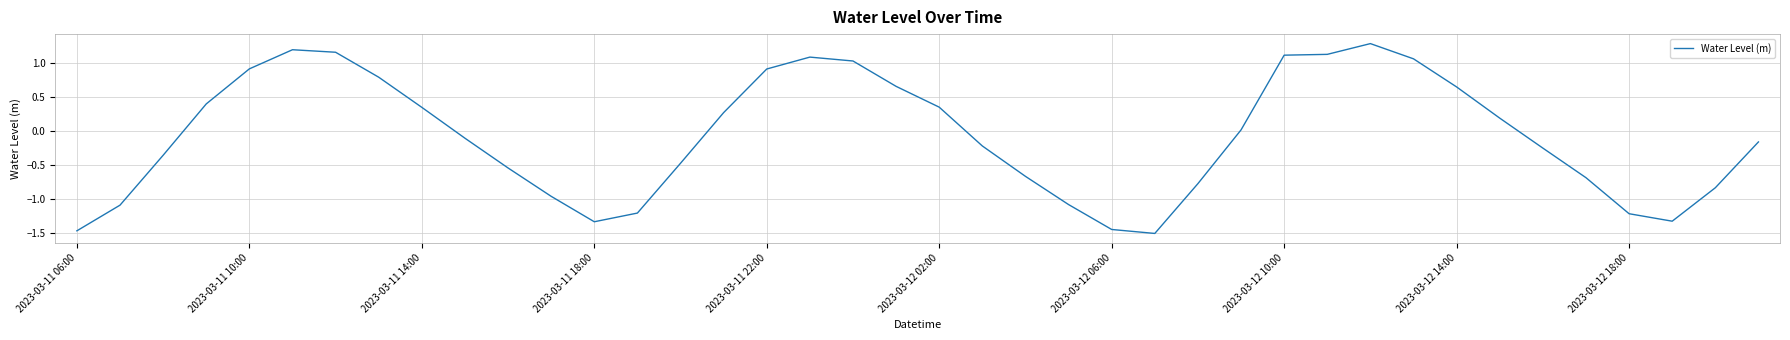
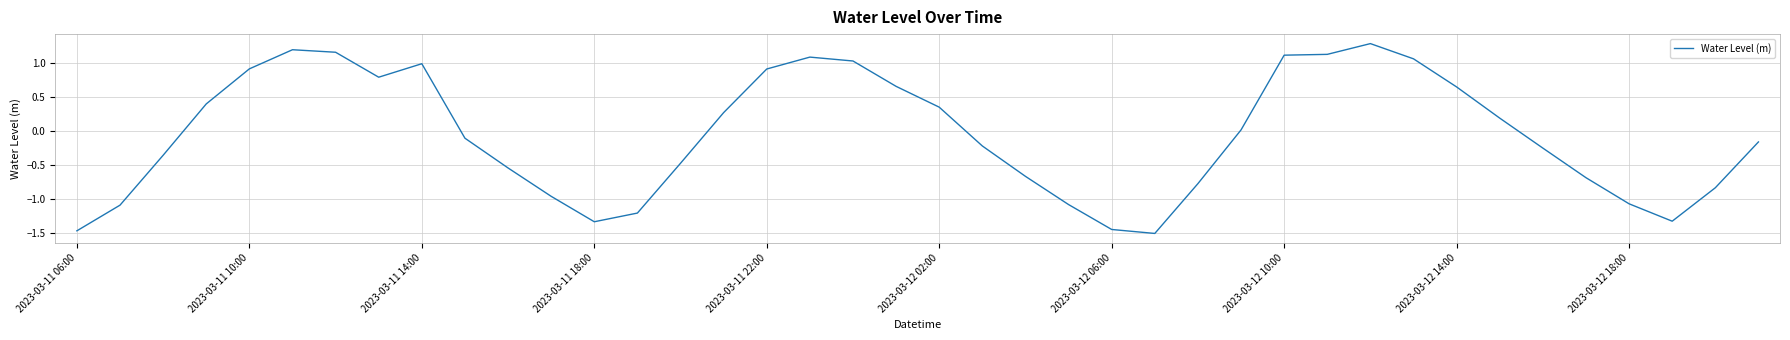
  {
    "2023-03-11 06:00": -1.5,
    "2023-03-11 10:00": 0.9,
-   "2023-03-11 14:00": 0.3,
+   "2023-03-11 14:00": 1.0,
    "2023-03-11 18:00": -1.3,
    "2023-03-11 22:00": 0.9,
    "2023-03-12 02:00": 0.3,
    "2023-03-12 06:00": -1.4,
    "2023-03-12 10:00": 1.1,
    "2023-03-12 14:00": 0.6,
-   "2023-03-12 18:00": -1.2
+   "2023-03-12 18:00": -1.1
  }
